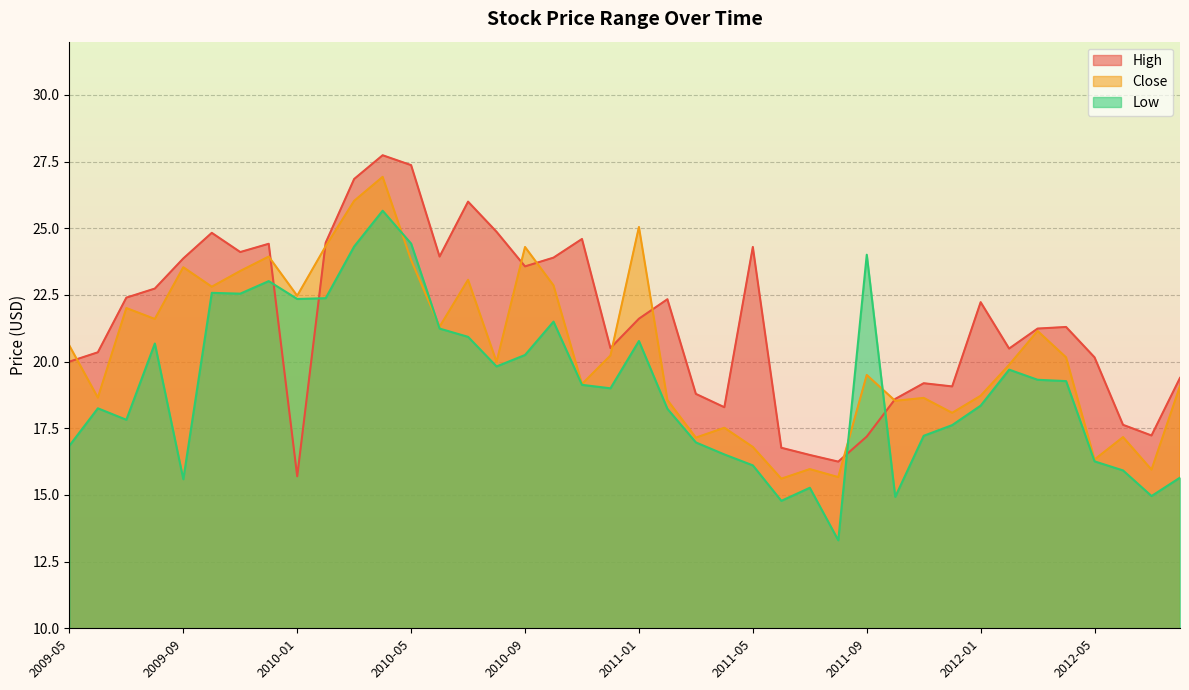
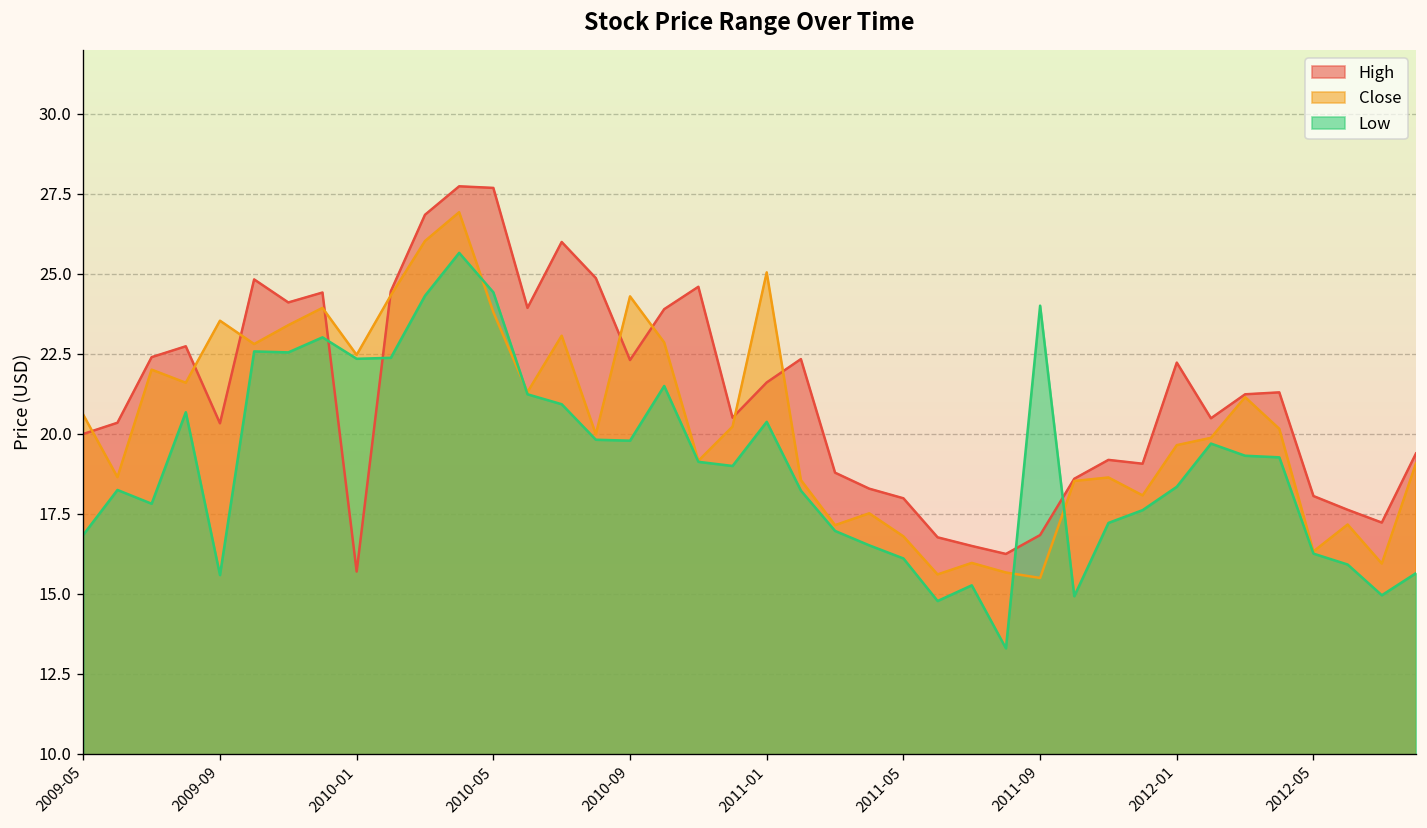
  {
    "High": {
      "2009-05": 20.0,
-     "2009-09": 23.9,
+     "2009-09": 20.3,
      "2010-01": 15.7,
-     "2010-05": 27.4,
-     "2010-09": 23.6,
+     "2010-05": 27.7,
+     "2010-09": 22.3,
      "2011-01": 21.6,
-     "2011-05": 24.3,
-     "2011-09": 17.2,
+     "2011-05": 18.0,
+     "2011-09": 16.8,
      "2012-01": 22.2,
-     "2012-05": 20.2
+     "2012-05": 18.1
    },
    "Close": {
      "2009-05": 20.6,
      "2009-09": 23.5,
      "2010-01": 22.5,
      "2010-05": 23.8,
      "2010-09": 24.3,
      "2011-01": 25.1,
      "2011-05": 16.8,
-     "2011-09": 19.5,
-     "2012-01": 18.7
+     "2011-09": 15.5,
+     "2012-01": 19.7
    },
    "Low": {
      "2009-05": 16.8,
      "2009-09": 15.6,
      "2010-01": 22.4,
      "2010-05": 24.4,
-     "2010-09": 20.3,
-     "2011-01": 20.8,
+     "2010-09": 19.8,
+     "2011-01": 20.4,
      "2011-05": 16.1,
      "2011-09": 24.0,
      "2012-01": 18.4
    }
  }
